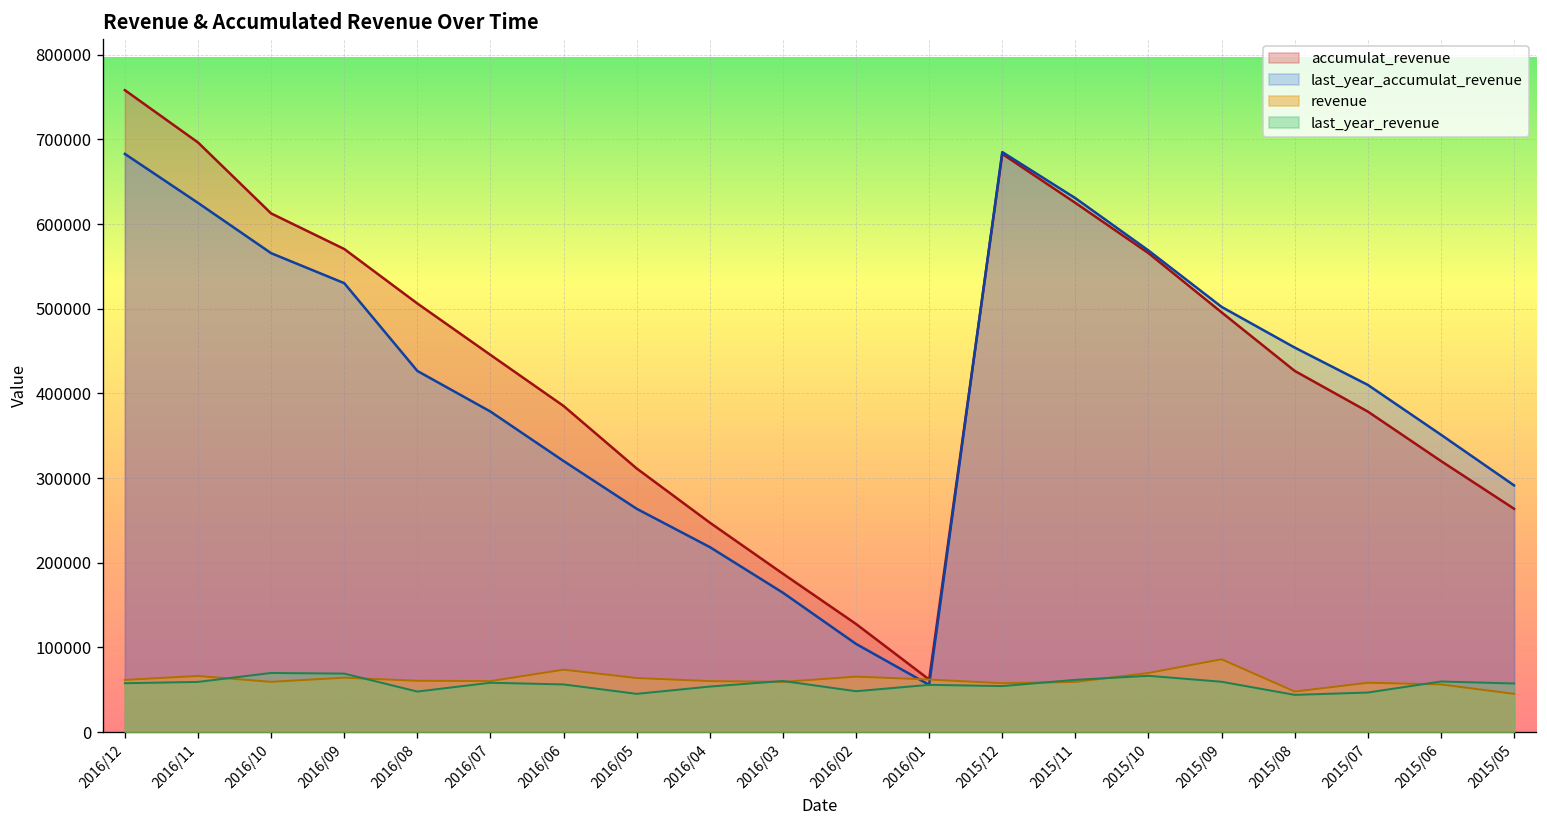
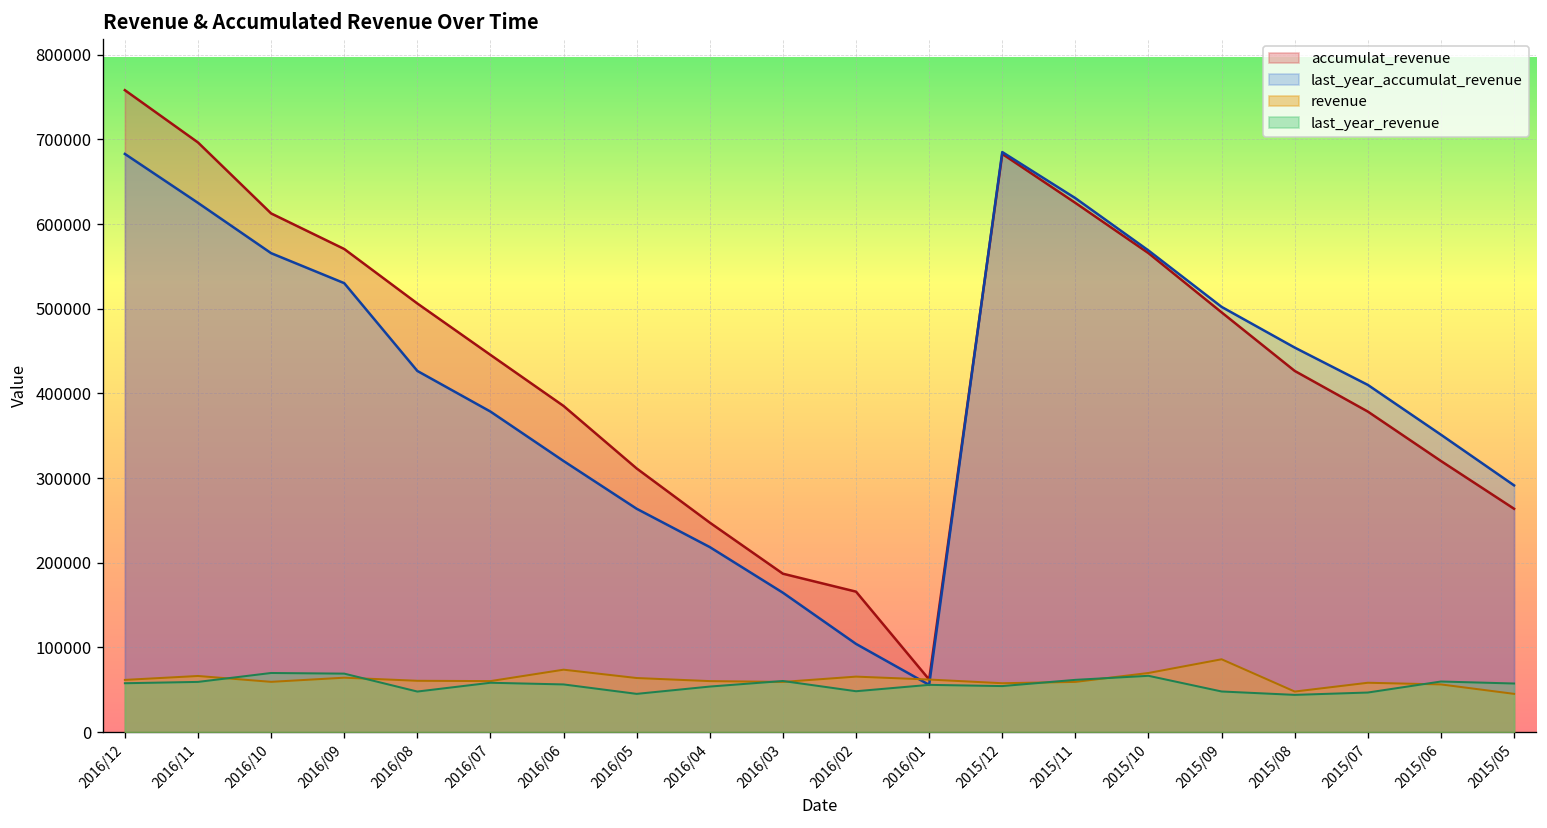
  {
    "accumulat_revenue": {
      "2016/12": 760000,
      "2016/11": 700000,
      "2016/10": 610000,
      "2016/09": 570000,
      "2016/08": 510000,
      "2016/07": 450000,
      "2016/06": 390000,
      "2016/05": 310000,
      "2016/04": 250000,
      "2016/03": 190000,
-     "2016/02": 130000,
+     "2016/02": 170000,
      "2015/11": 620000,
      "2015/09": 500000,
      "2015/08": 430000,
      "2015/07": 380000,
      "2015/06": 320000,
      "2015/05": 260000
    },
    "last_year_accumulat_revenue": {
      "2016/12": 680000,
      "2016/11": 620000,
      "2016/10": 570000,
      "2016/09": 530000,
      "2016/08": 430000,
      "2016/07": 380000,
      "2016/06": 320000,
      "2016/05": 260000,
      "2016/04": 220000,
      "2016/03": 160000,
      "2016/02": 100000,
      "2015/11": 630000,
      "2015/09": 500000,
      "2015/08": 450000,
      "2015/07": 410000,
      "2015/06": 350000,
      "2015/05": 290000
    },
    "revenue": {
      "2016/12": 60000,
      "2016/11": 70000,
      "2016/10": 60000,
      "2016/09": 60000,
      "2016/08": 60000,
      "2016/06": 70000,
      "2016/05": 60000,
      "2016/04": 60000,
      "2016/02": 70000,
      "2015/09": 90000,
      "2015/08": 50000,
      "2015/07": 60000,
      "2015/05": 50000
    },
    "last_year_revenue": {
      "2016/12": 60000,
      "2016/11": 60000,
      "2016/10": 70000,
      "2016/09": 70000,
      "2016/08": 50000,
      "2016/06": 60000,
      "2016/05": 50000,
      "2016/04": 50000,
      "2016/02": 50000,
-     "2015/09": 60000,
+     "2015/09": 50000,
      "2015/08": 40000,
      "2015/07": 50000,
      "2015/05": 60000
    }
  }
